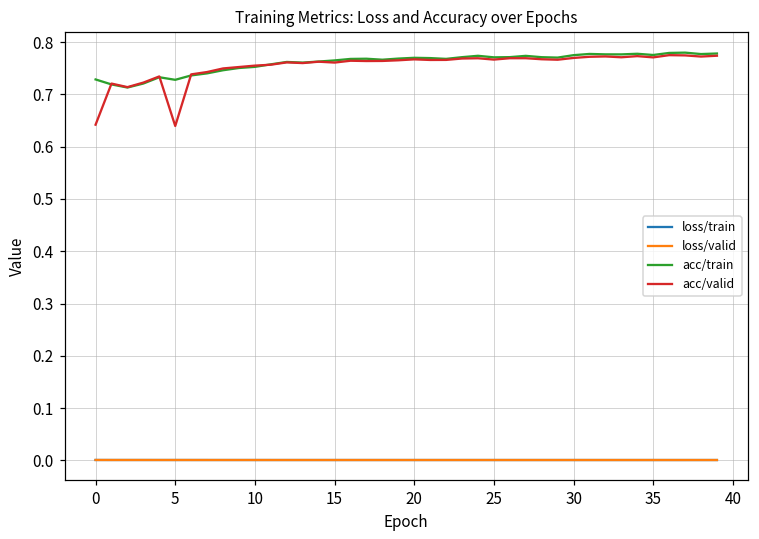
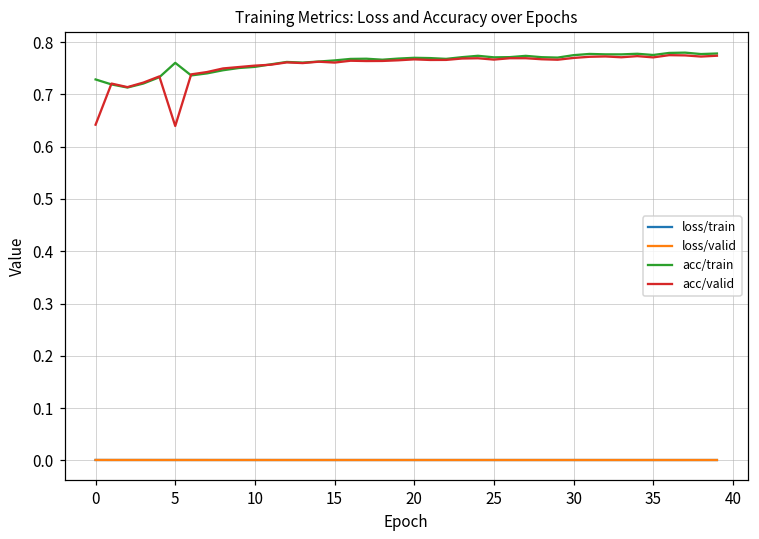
  {
    "loss/valid": {
      "0": 0.00,
      "5": 0.00,
      "10": 0.00,
      "15": 0.00,
      "20": 0.00,
      "25": 0.00,
      "30": 0.00,
      "35": 0.00
    },
    "acc/train": {
      "0": 0.73,
-     "5": 0.73,
+     "5": 0.76,
      "30": 0.78
    },
    "acc/valid": {
      "0": 0.64,
      "5": 0.64,
      "30": 0.77
    }
  }
